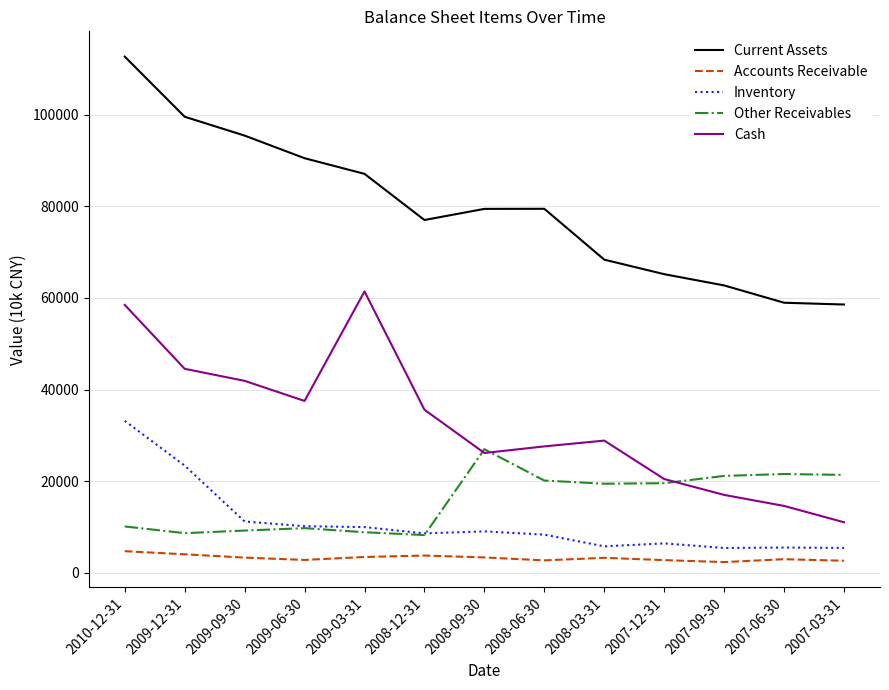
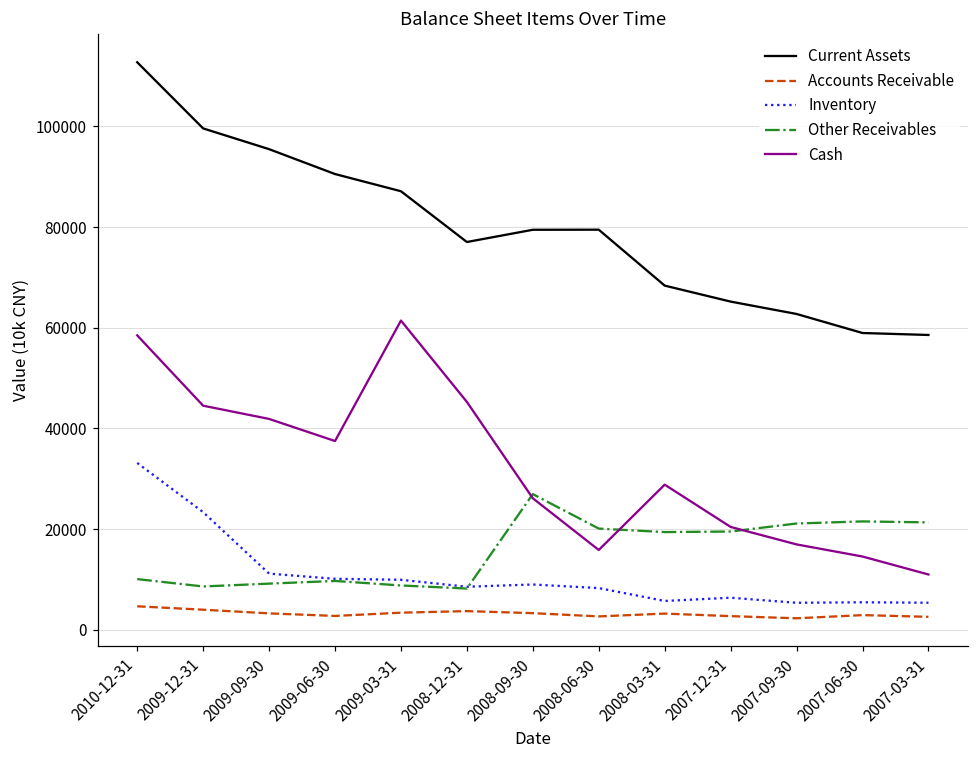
  {
    "Current Assets": {
      "2010-12-31": 113000,
      "2009-12-31": 100000,
      "2009-09-30": 95000,
      "2009-06-30": 91000,
      "2009-03-31": 87000,
      "2008-12-31": 77000,
      "2008-09-30": 79000,
      "2008-06-30": 79000,
      "2008-03-31": 68000,
      "2007-12-31": 65000,
      "2007-09-30": 63000,
      "2007-06-30": 59000,
      "2007-03-31": 59000
    },
    "Accounts Receivable": {
      "2010-12-31": 5000,
      "2009-12-31": 4000,
      "2009-09-30": 3000,
      "2009-06-30": 3000,
      "2009-03-31": 3000,
      "2008-12-31": 4000,
      "2008-09-30": 3000,
      "2008-06-30": 3000,
      "2008-03-31": 3000,
      "2007-12-31": 3000,
      "2007-09-30": 2000,
      "2007-06-30": 3000,
      "2007-03-31": 3000
    },
    "Inventory": {
      "2010-12-31": 33000,
      "2009-12-31": 23000,
      "2009-09-30": 11000,
      "2009-03-31": 10000,
      "2008-09-30": 9000,
      "2008-06-30": 8000,
      "2008-03-31": 6000,
      "2007-12-31": 6000,
      "2007-09-30": 5000,
      "2007-06-30": 5000,
      "2007-03-31": 5000
    },
    "Other Receivables": {
      "2010-12-31": 10000,
      "2009-12-31": 9000,
      "2009-09-30": 9000,
      "2009-03-31": 9000,
      "2008-09-30": 27000,
      "2008-06-30": 20000,
      "2008-03-31": 19000,
      "2007-12-31": 20000,
      "2007-09-30": 21000,
      "2007-06-30": 22000,
      "2007-03-31": 21000
    },
    "Cash": {
      "2010-12-31": 58000,
      "2009-12-31": 45000,
      "2009-09-30": 42000,
      "2009-06-30": 38000,
      "2009-03-31": 61000,
-     "2008-12-31": 36000,
+     "2008-12-31": 45000,
      "2008-09-30": 26000,
-     "2008-06-30": 28000,
+     "2008-06-30": 16000,
      "2008-03-31": 29000,
      "2007-12-31": 20000,
      "2007-09-30": 17000,
      "2007-06-30": 15000,
      "2007-03-31": 11000
    }
  }
